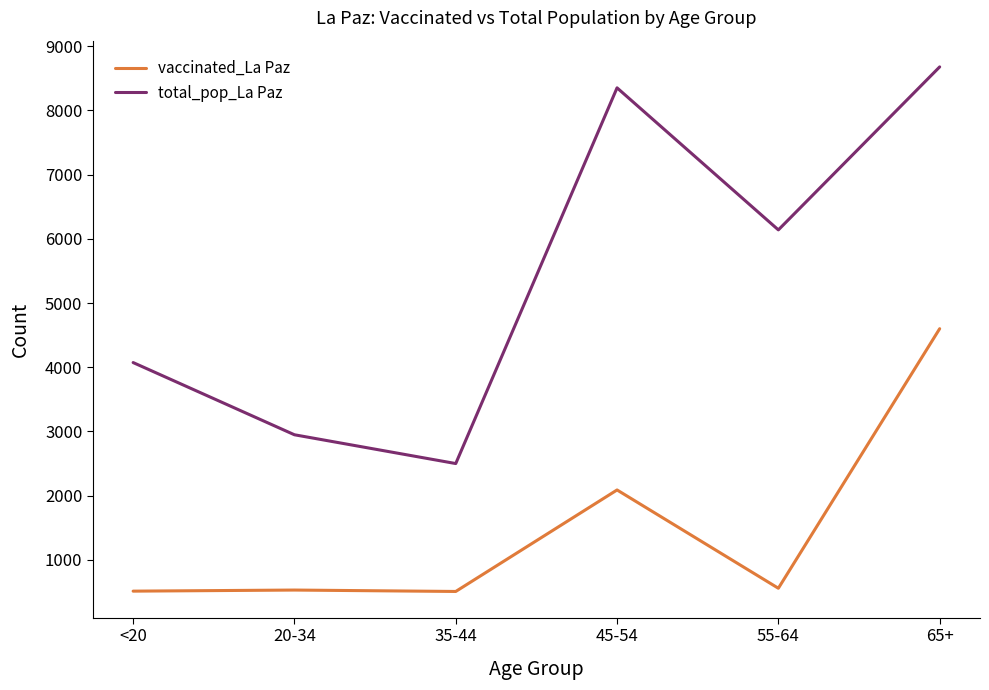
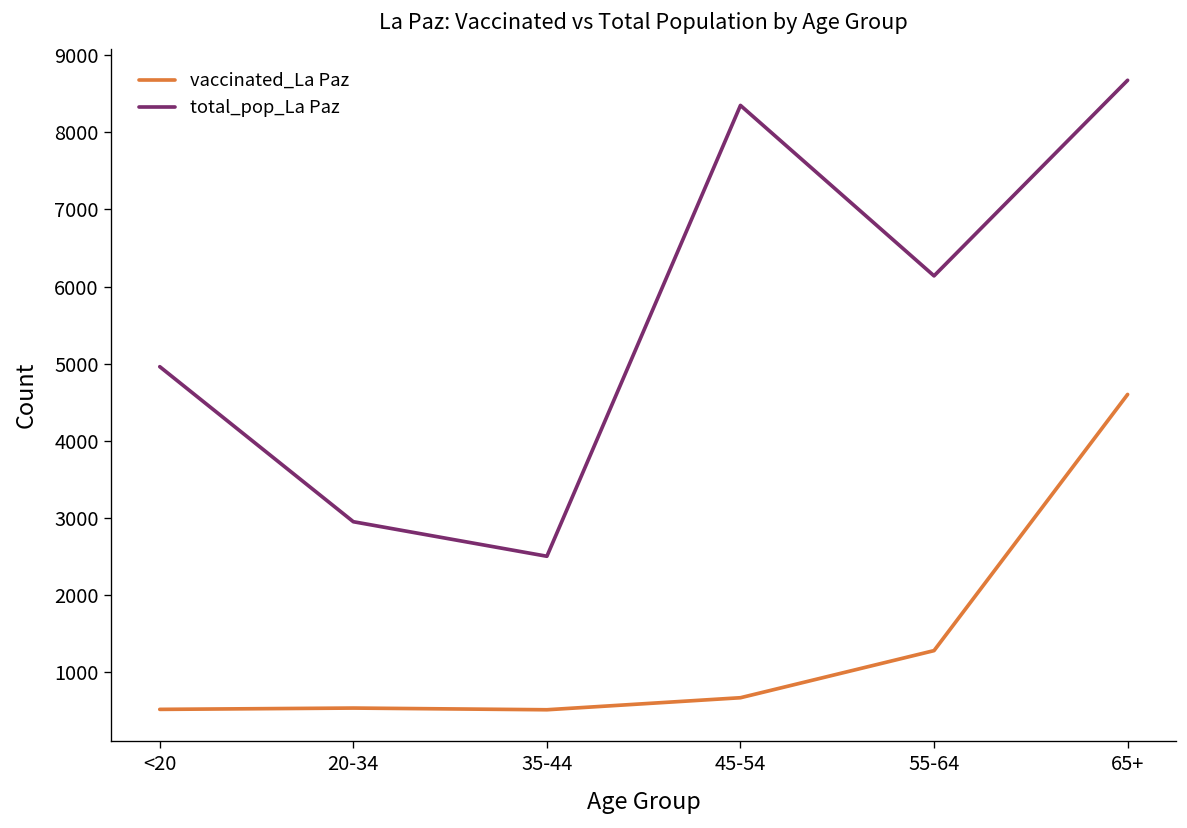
  {
    "vaccinated_La Paz": {
      "<20": 500,
      "20-34": 500,
      "35-44": 500,
-     "45-54": 2100,
-     "55-64": 600,
+     "45-54": 700,
+     "55-64": 1300,
      "65+": 4600
    },
    "total_pop_La Paz": {
-     "<20": 4100,
+     "<20": 5000,
      "20-34": 2900,
      "35-44": 2500,
      "45-54": 8300,
      "55-64": 6100,
      "65+": 8700
    }
  }
